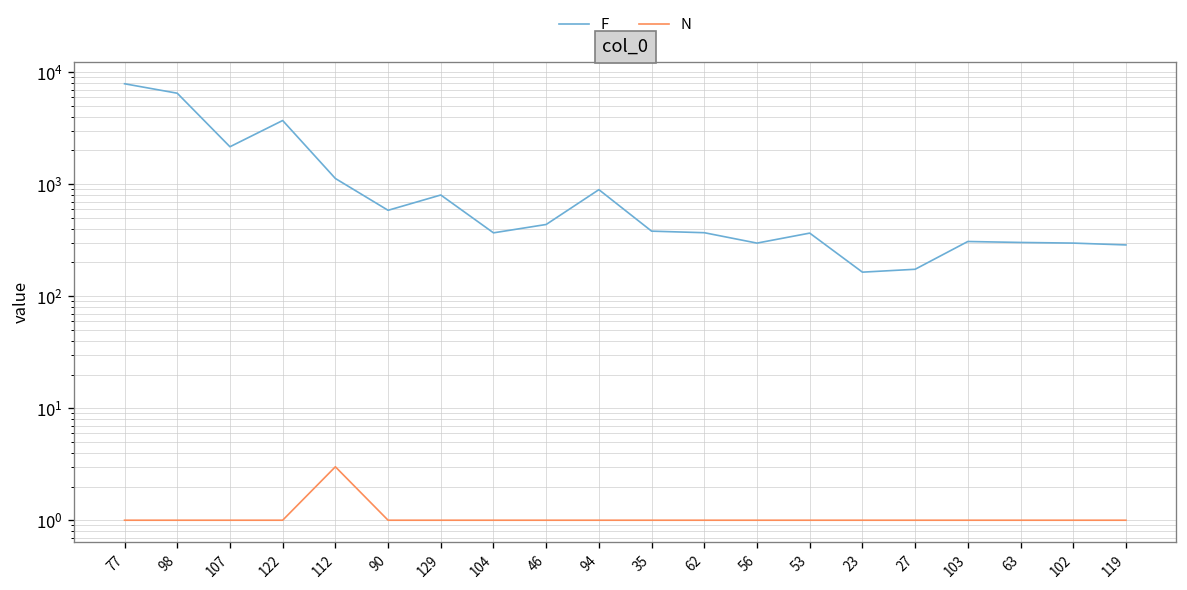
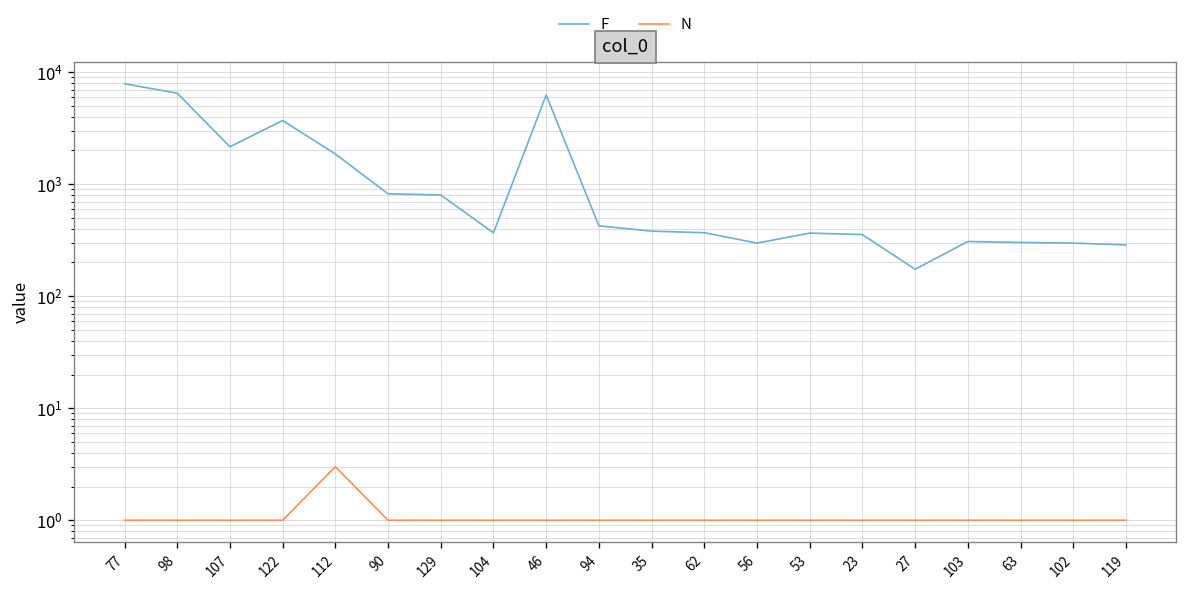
  {
    "F": {
      "77": 8000,
      "98": 6000,
      "107": 2200,
      "122": 3700,
-     "112": 1100,
-     "90": 600,
+     "112": 1900,
+     "90": 800,
      "129": 800,
      "104": 370,
-     "46": 400,
-     "94": 900,
+     "46": 6000,
+     "94": 400,
      "35": 380,
      "62": 370,
      "56": 300,
      "53": 370,
-     "23": 160,
+     "23": 360,
      "27": 170,
      "103": 310,
      "63": 300,
      "102": 300,
      "119": 290
    },
    "N": {
      "77": 1,
      "98": 1,
      "107": 1,
      "122": 1,
      "112": 3,
      "90": 1,
      "129": 1,
      "104": 1,
      "46": 1,
      "94": 1,
      "35": 1,
      "62": 1,
      "56": 1,
      "53": 1,
      "23": 1,
      "27": 1,
      "103": 1,
      "63": 1,
      "102": 1,
      "119": 1
    }
  }
